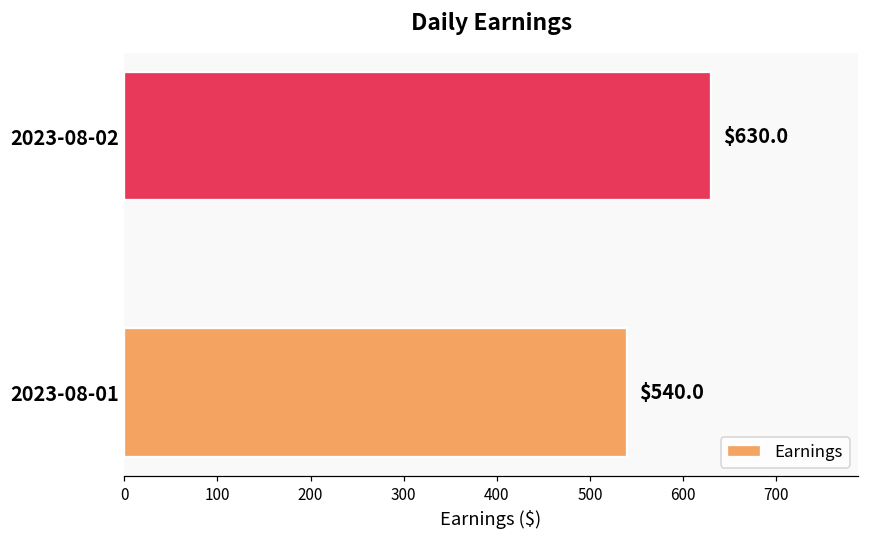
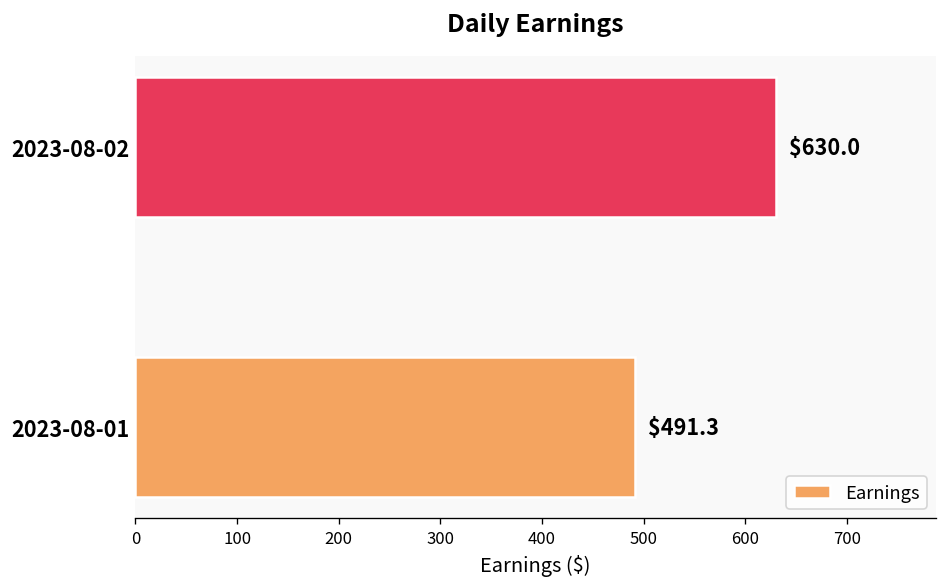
  {
    "2023-08-02": "$630.0",
-   "2023-08-01": "$540.0"
+   "2023-08-01": "$491.3"
  }
